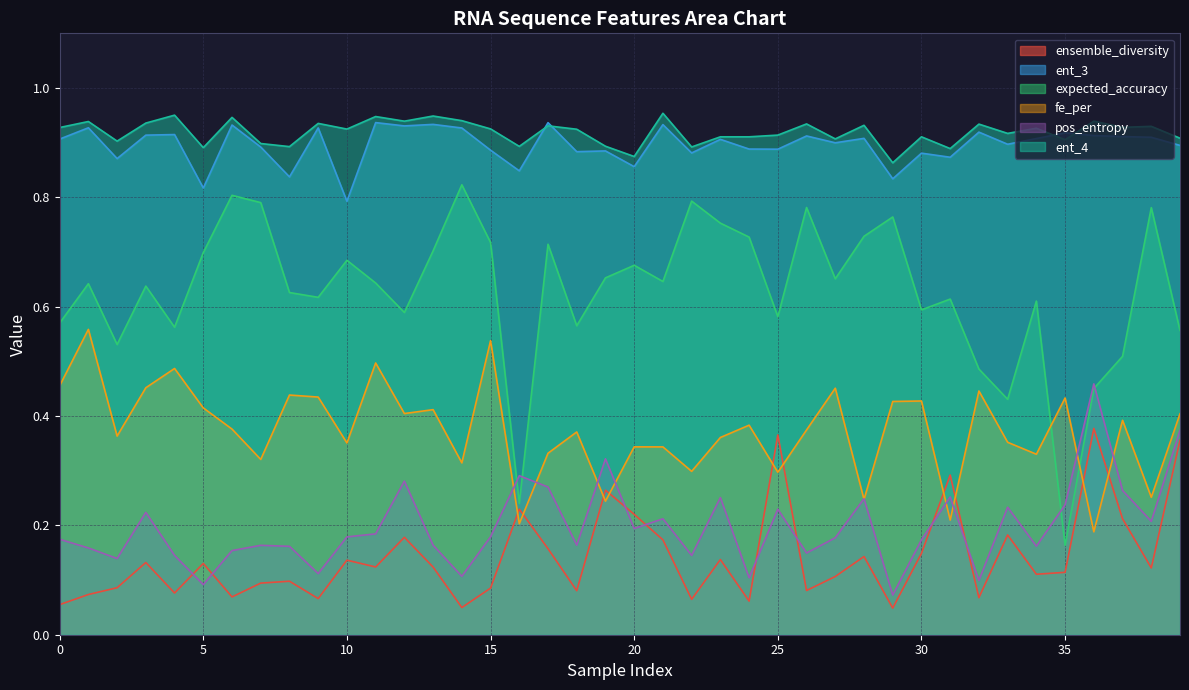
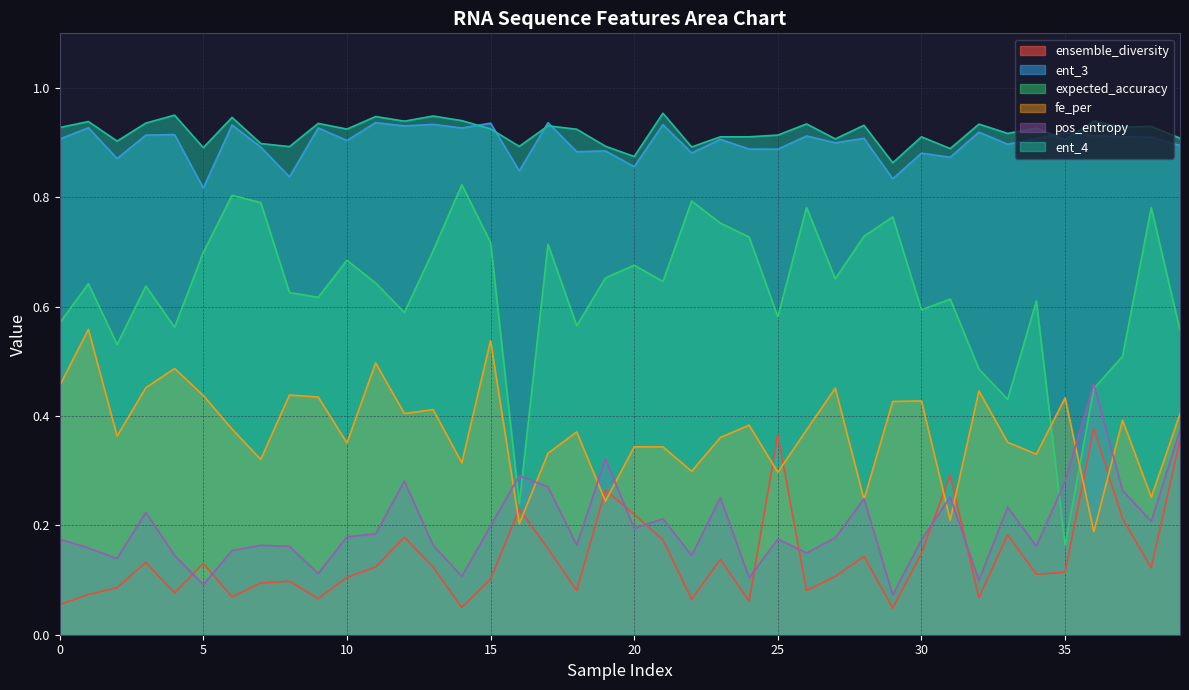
  {
    "ensemble_diversity": {
      "0": 0.06,
      "5": 0.13,
-     "10": 0.14,
-     "15": 0.09,
+     "10": 0.10,
+     "15": 0.10,
      "20": 0.22,
      "25": 0.37,
      "30": 0.15,
      "35": 0.11
    },
    "ent_3": {
      "0": 0.91,
      "5": 0.82,
-     "10": 0.79,
-     "15": 0.89,
+     "10": 0.90,
+     "15": 0.94,
      "20": 0.86,
      "25": 0.89,
      "30": 0.88
    },
    "fe_per": {
      "0": 0.46,
-     "5": 0.41,
+     "5": 0.44,
      "10": 0.35,
      "15": 0.54,
      "20": 0.34,
      "25": 0.30,
      "30": 0.43,
      "35": 0.43
    },
    "pos_entropy": {
      "0": 0.17,
      "5": 0.09,
      "10": 0.18,
-     "15": 0.18,
+     "15": 0.20,
      "20": 0.19,
-     "25": 0.23,
+     "25": 0.18,
      "30": 0.17,
-     "35": 0.24
+     "35": 0.28
    }
  }
